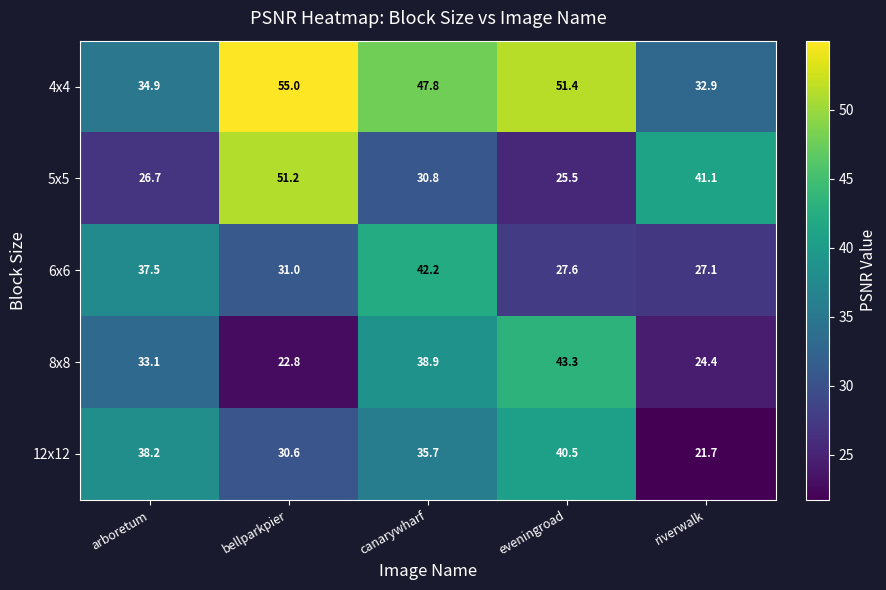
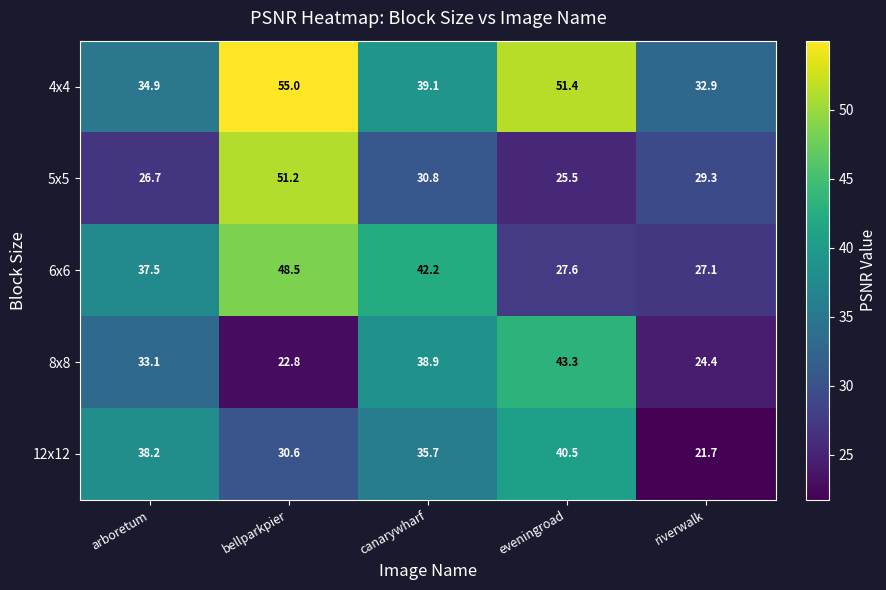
  {
    "4x4": {
      "arboretum": 34.9,
      "bellparkpier": 55.0,
-     "canarywharf": 47.8,
+     "canarywharf": 39.1,
      "eveningroad": 51.4,
      "riverwalk": 32.9
    },
    "5x5": {
      "arboretum": 26.7,
      "bellparkpier": 51.2,
      "canarywharf": 30.8,
      "eveningroad": 25.5,
-     "riverwalk": 41.1
+     "riverwalk": 29.3
    },
    "6x6": {
      "arboretum": 37.5,
-     "bellparkpier": 31.0,
+     "bellparkpier": 48.5,
      "canarywharf": 42.2,
      "eveningroad": 27.6,
      "riverwalk": 27.1
    },
    "8x8": {
      "arboretum": 33.1,
      "bellparkpier": 22.8,
      "canarywharf": 38.9,
      "eveningroad": 43.3,
      "riverwalk": 24.4
    },
    "12x12": {
      "arboretum": 38.2,
      "bellparkpier": 30.6,
      "canarywharf": 35.7,
      "eveningroad": 40.5,
      "riverwalk": 21.7
    }
  }
